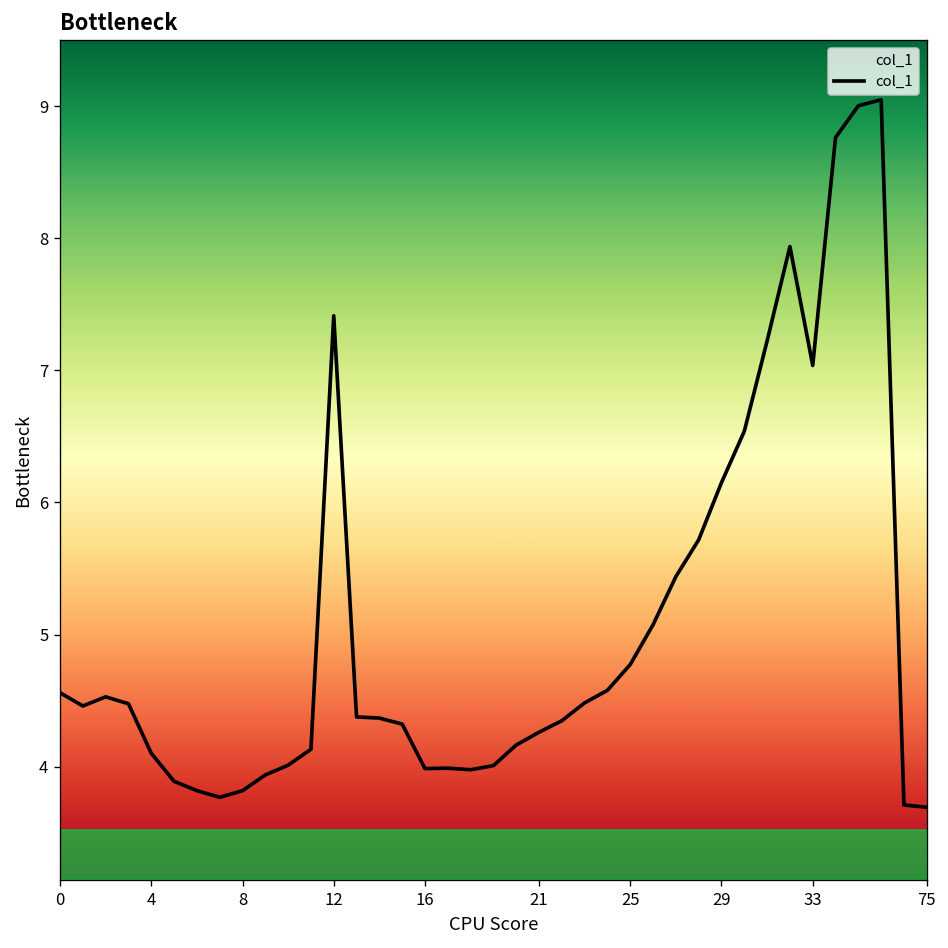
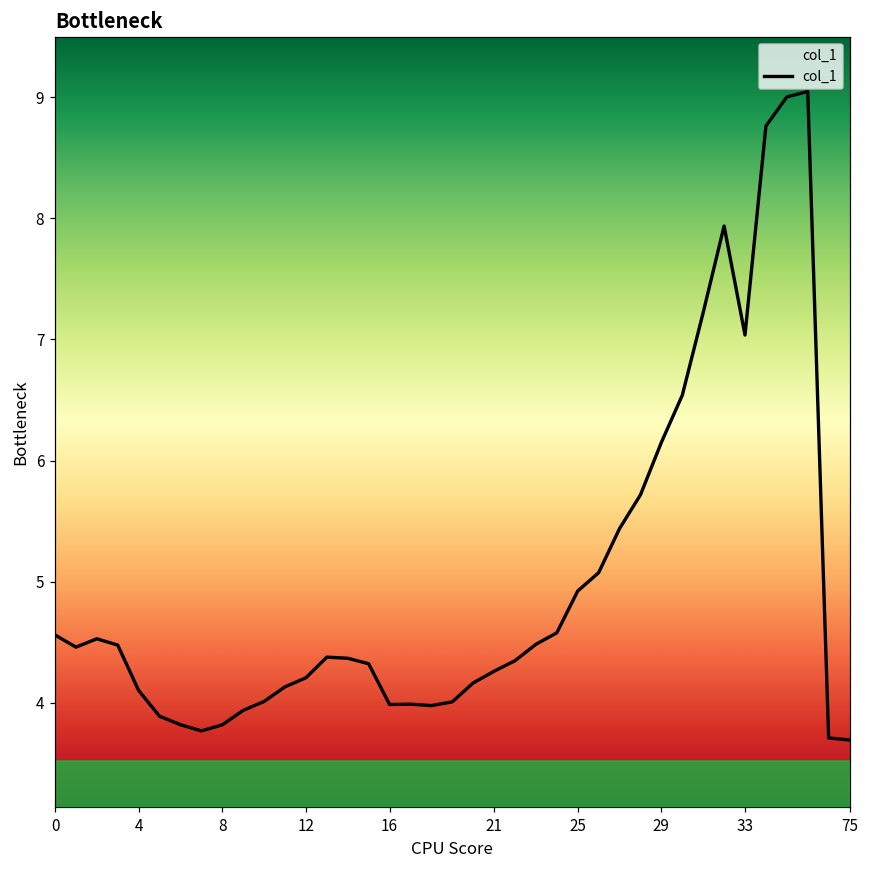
  {
    "0": 4.56,
    "4": 4.10,
    "8": 3.82,
-   "12": 7.41,
+   "12": 4.21,
    "16": 3.99,
    "21": 4.26,
-   "25": 4.77,
+   "25": 4.92,
    "29": 6.15,
    "33": 7.04,
    "75": 3.69
  }
